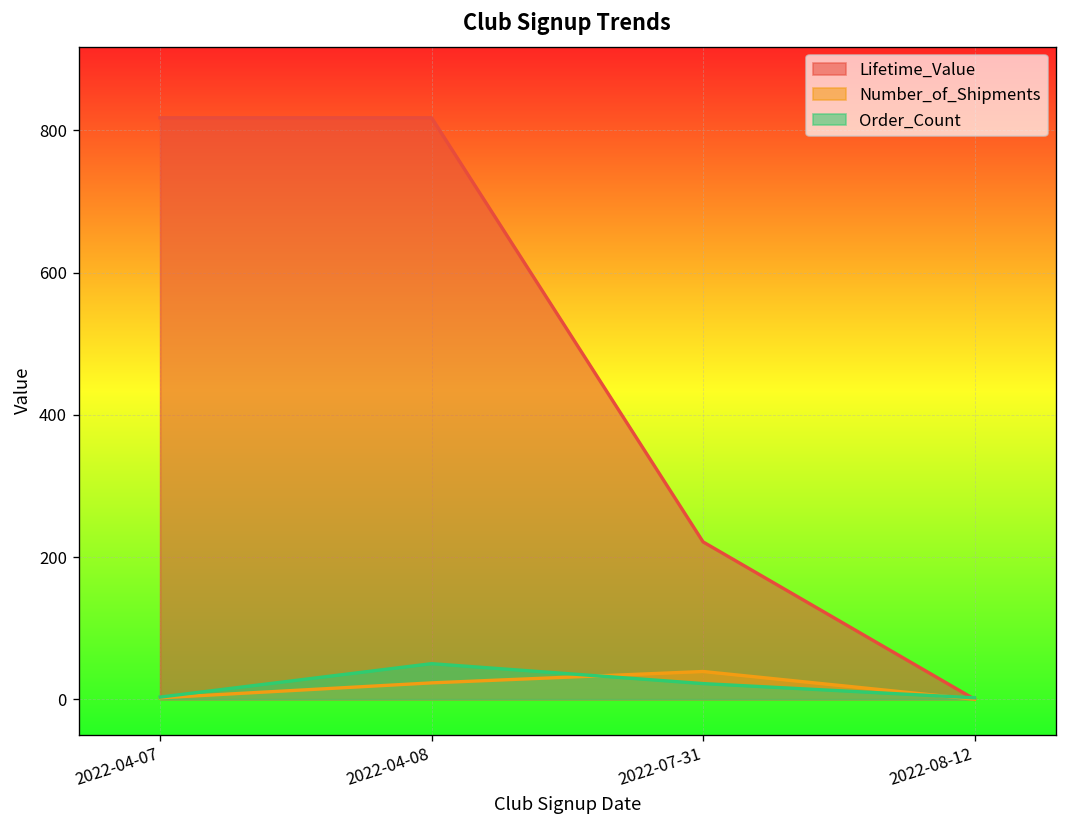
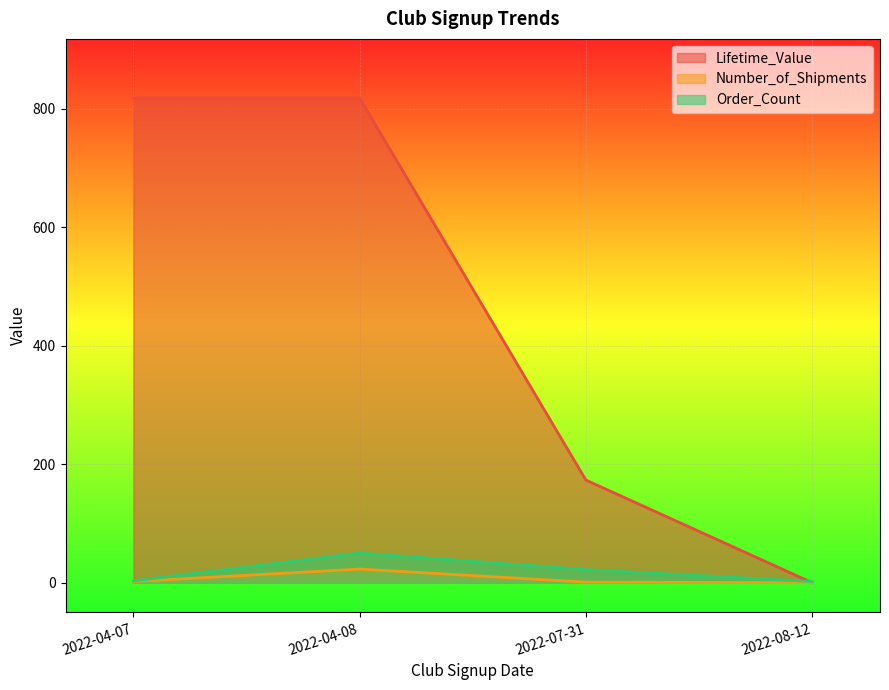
  {
    "Lifetime_Value": {
      "2022-04-07": 820,
      "2022-04-08": 820,
-     "2022-07-31": 220
+     "2022-07-31": 170
    },
    "Number_of_Shipments": {
      "2022-04-08": 20,
-     "2022-07-31": 40
+     "2022-07-31": 0
    },
    "Order_Count": {
      "2022-04-08": 50,
      "2022-07-31": 20
    }
  }
